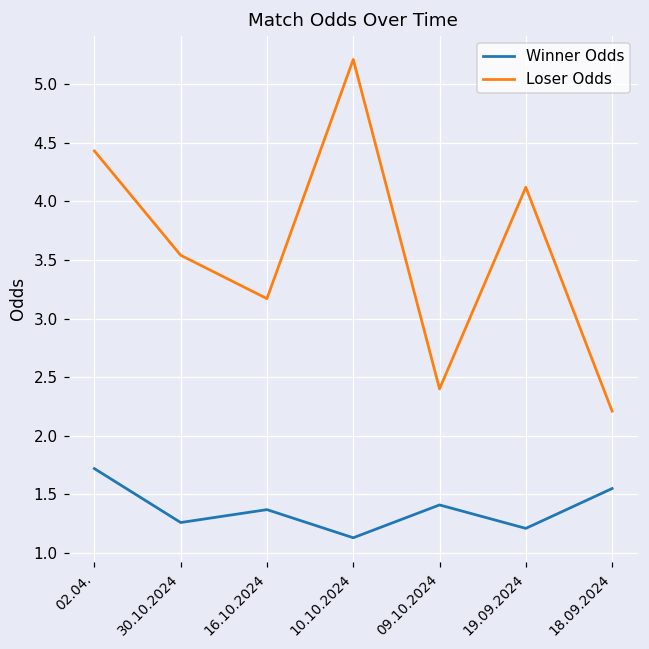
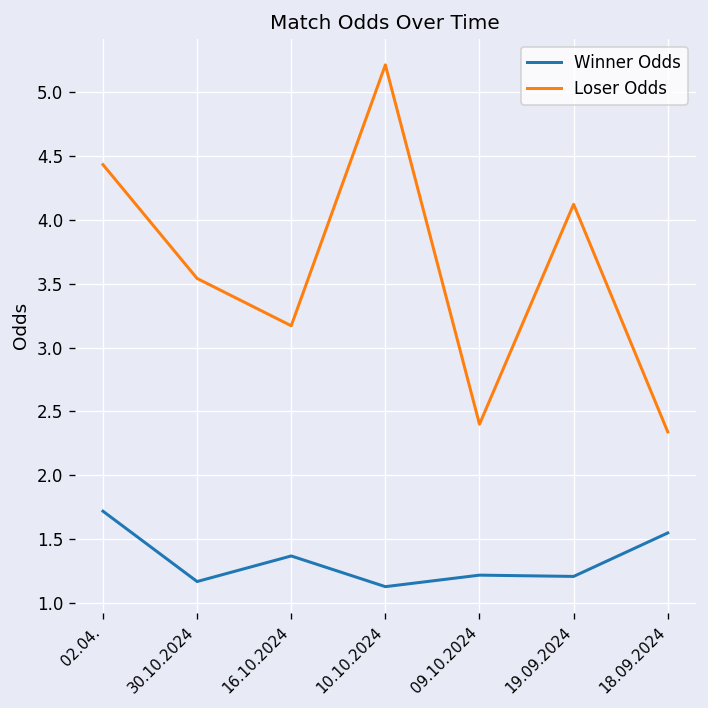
  {
    "Winner Odds": {
      "02.04.": 1.72,
-     "30.10.2024": 1.26,
+     "30.10.2024": 1.17,
      "16.10.2024": 1.37,
      "10.10.2024": 1.13,
-     "09.10.2024": 1.41,
+     "09.10.2024": 1.22,
      "19.09.2024": 1.21,
      "18.09.2024": 1.55
    },
    "Loser Odds": {
      "02.04.": 4.43,
      "30.10.2024": 3.54,
      "16.10.2024": 3.17,
      "10.10.2024": 5.21,
      "09.10.2024": 2.40,
      "19.09.2024": 4.12,
-     "18.09.2024": 2.21
+     "18.09.2024": 2.34
    }
  }
